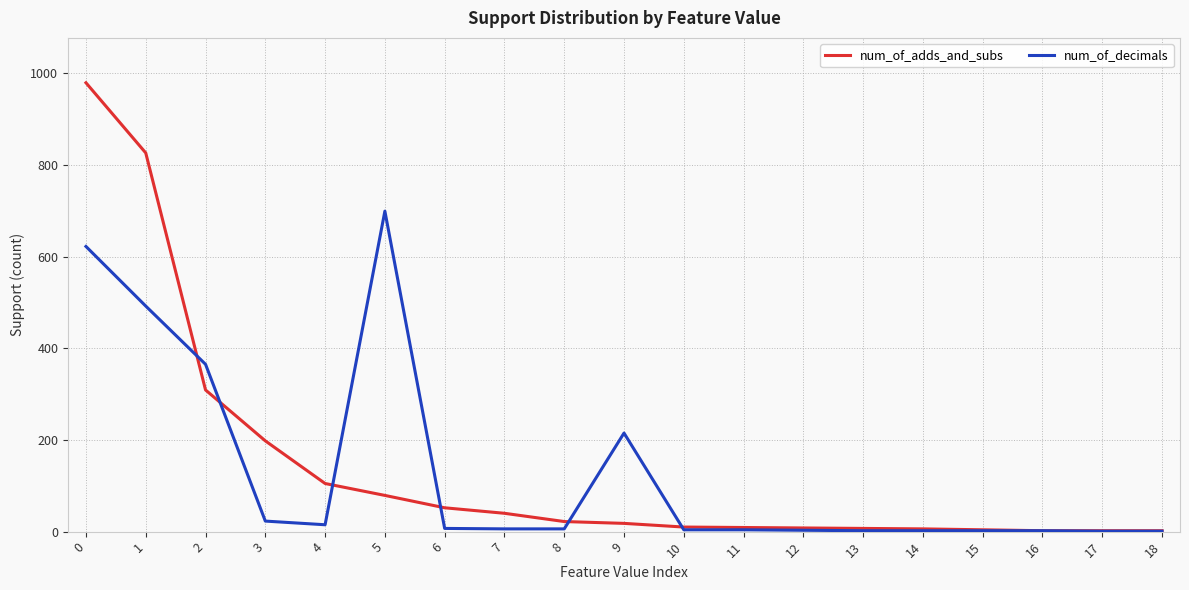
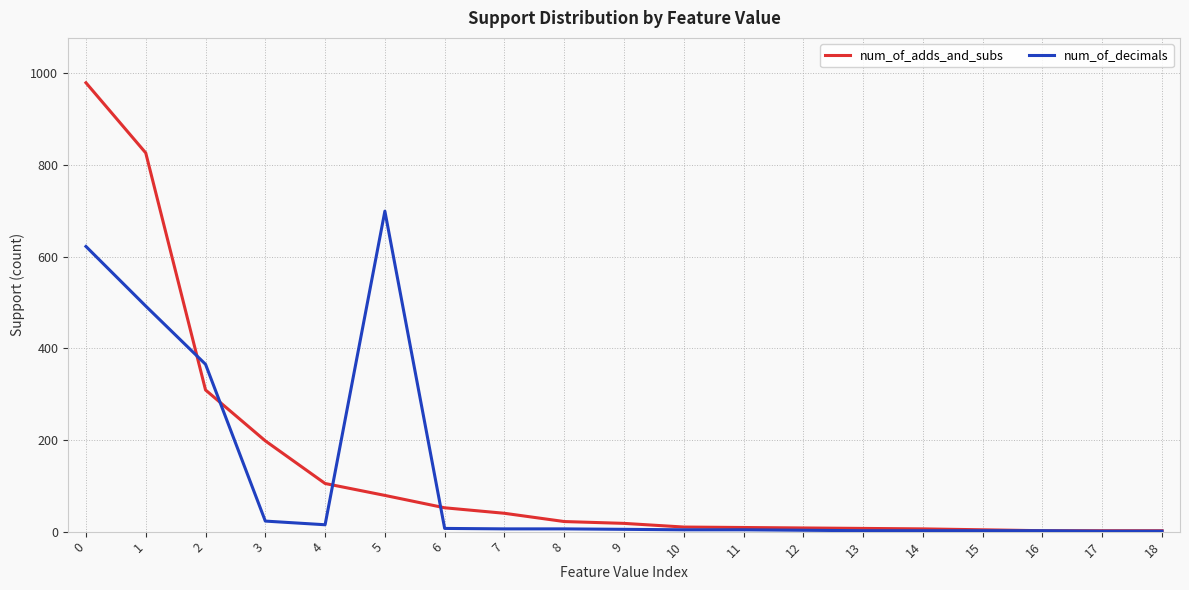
  {
    "num_of_adds_and_subs": {
      "0": 980,
      "1": 830,
      "2": 310,
      "3": 200,
      "4": 110,
      "5": 80,
      "6": 50,
      "7": 40,
      "8": 20,
      "9": 20,
      "10": 10
    },
    "num_of_decimals": {
      "0": 620,
      "1": 490,
      "2": 370,
      "3": 20,
      "4": 20,
      "5": 700,
      "6": 10,
      "7": 10,
      "8": 10,
-     "9": 220,
+     "9": 10,
      "10": 0
    }
  }
